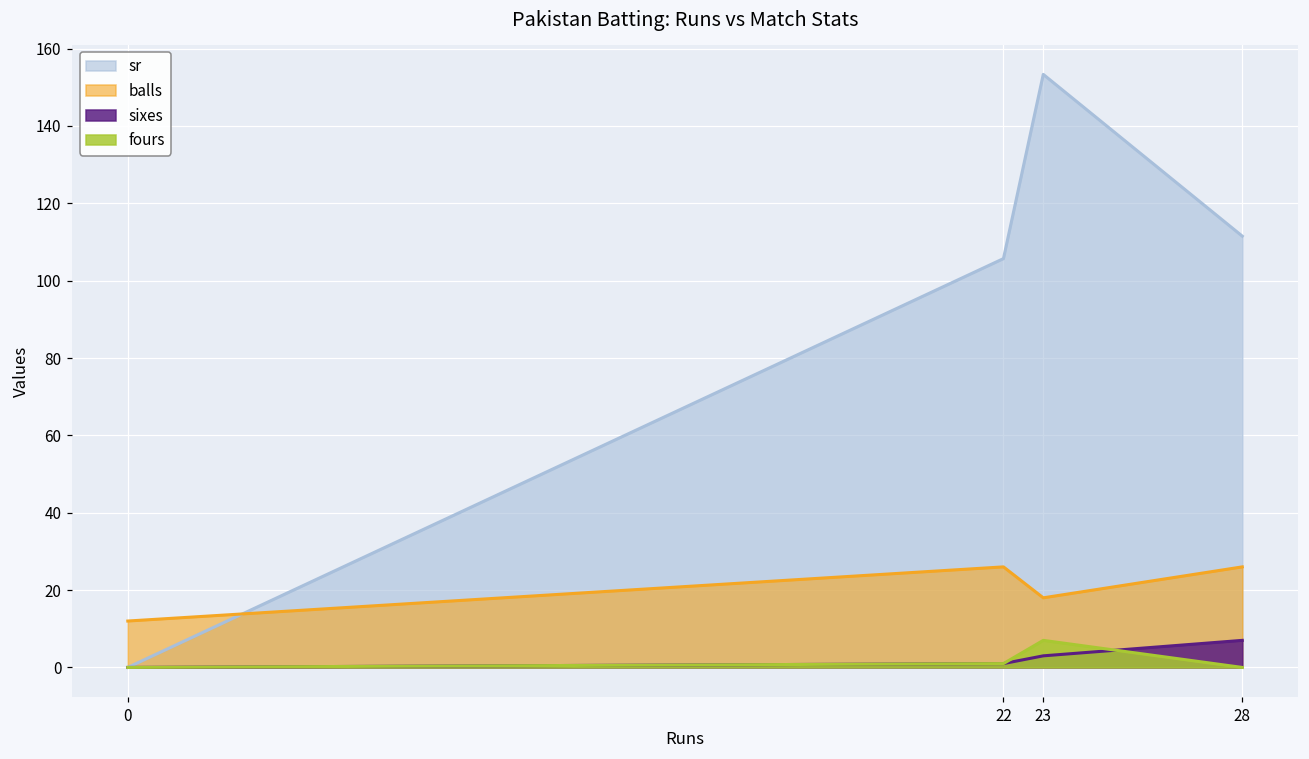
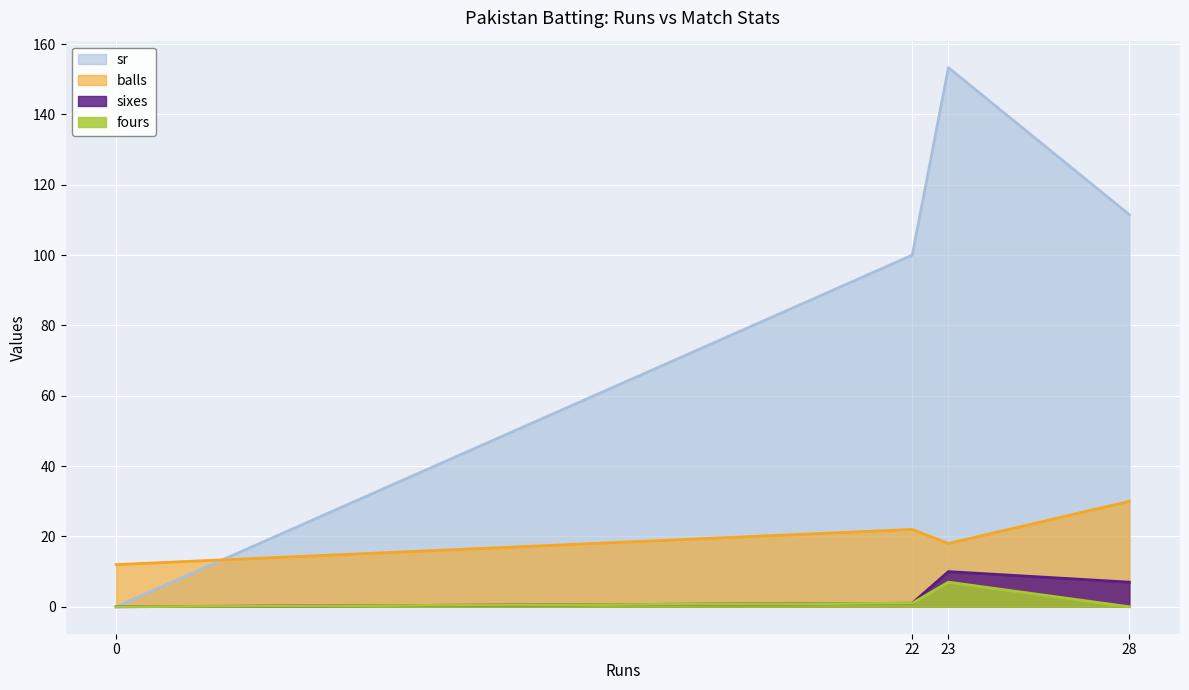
  {
    "sr": {
-     "22": 106,
+     "22": 100,
      "23": 153,
      "28": 112
    },
    "balls": {
      "0": 12,
-     "22": 26,
+     "22": 22,
      "23": 18,
-     "28": 26
+     "28": 30
    },
    "sixes": {
-     "23": 3,
+     "23": 10,
      "28": 7
    },
    "fours": {
      "23": 7,
      "28": 0
    }
  }
